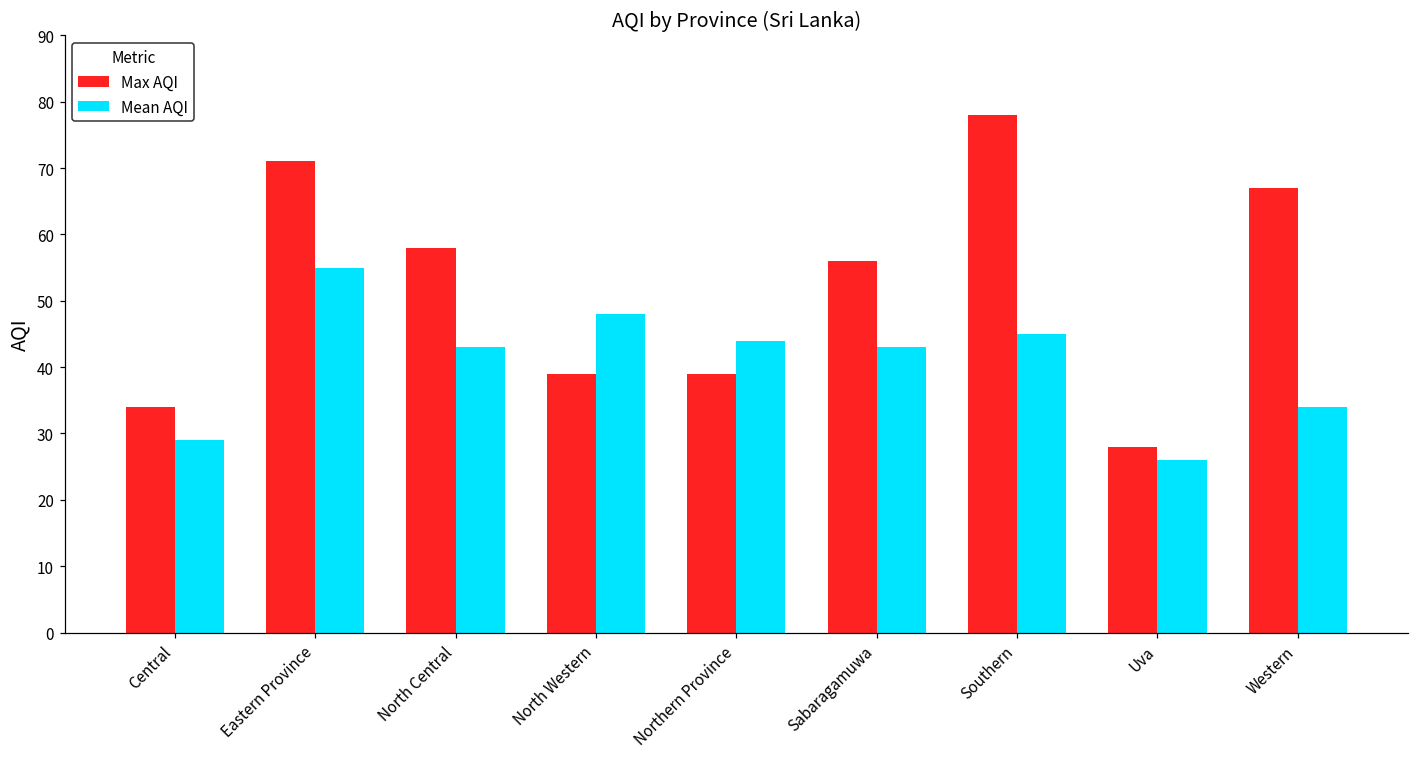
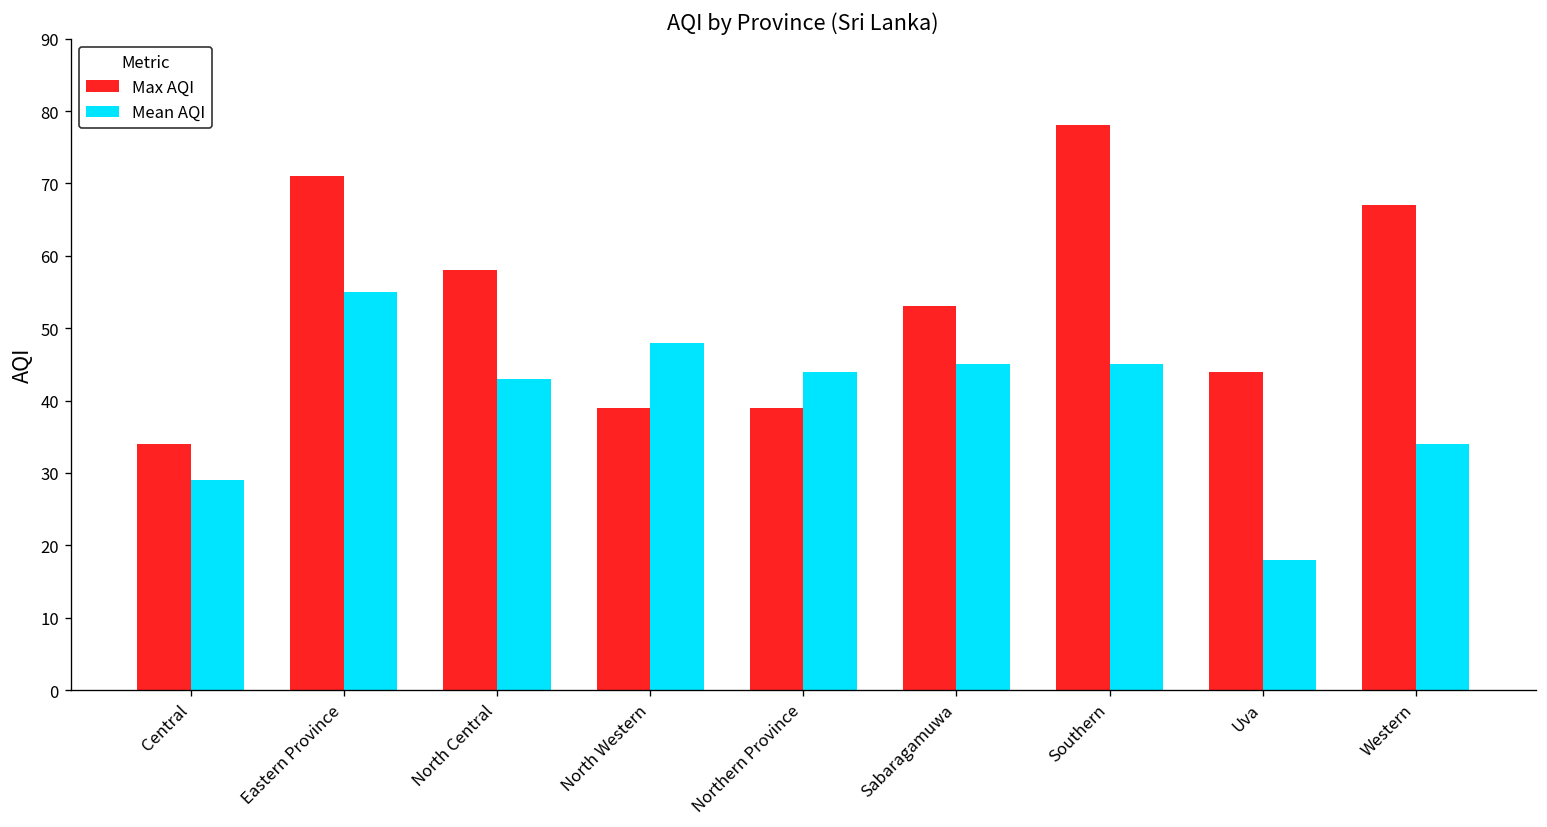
  {
    "Max AQI": {
      "Central": 34,
      "Eastern Province": 71,
      "North Central": 58,
      "North Western": 39,
      "Northern Province": 39,
-     "Sabaragamuwa": 56,
+     "Sabaragamuwa": 53,
      "Southern": 78,
-     "Uva": 28,
+     "Uva": 44,
      "Western": 67
    },
    "Mean AQI": {
      "Central": 29,
      "Eastern Province": 55,
      "North Central": 43,
      "North Western": 48,
      "Northern Province": 44,
-     "Sabaragamuwa": 43,
+     "Sabaragamuwa": 45,
      "Southern": 45,
-     "Uva": 26,
+     "Uva": 18,
      "Western": 34
    }
  }
